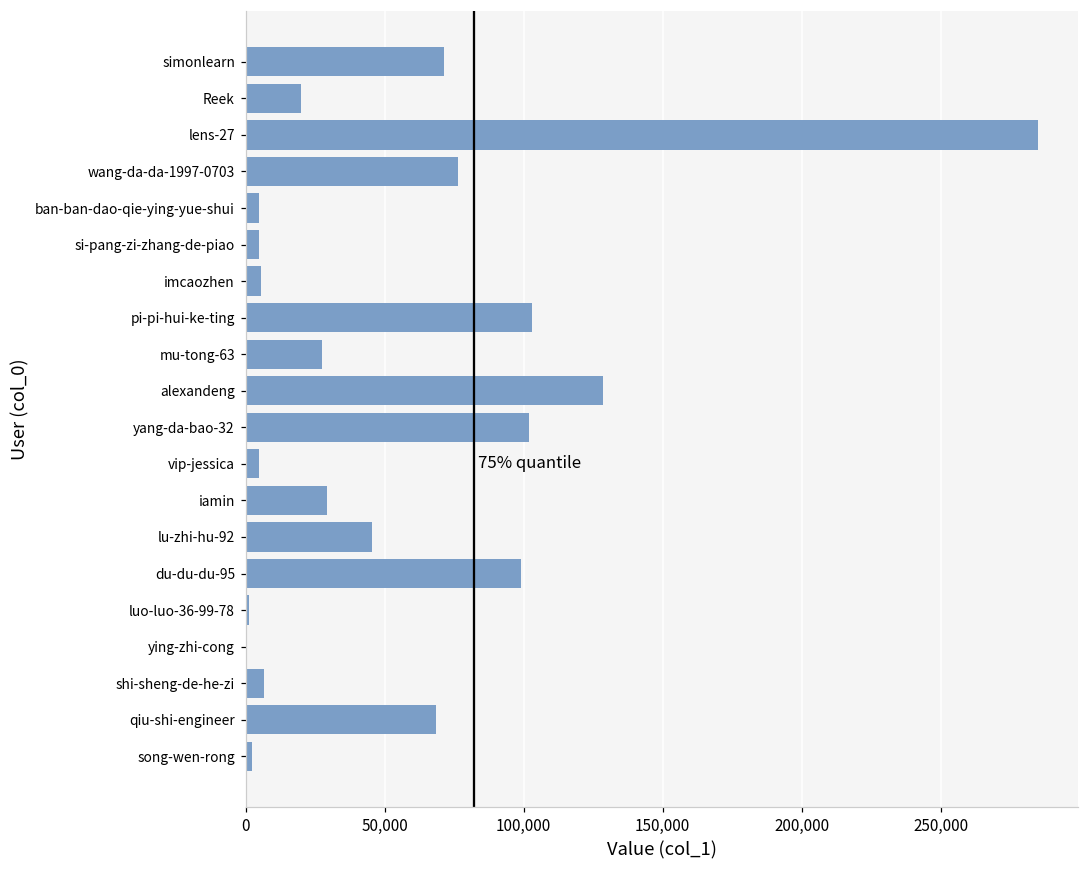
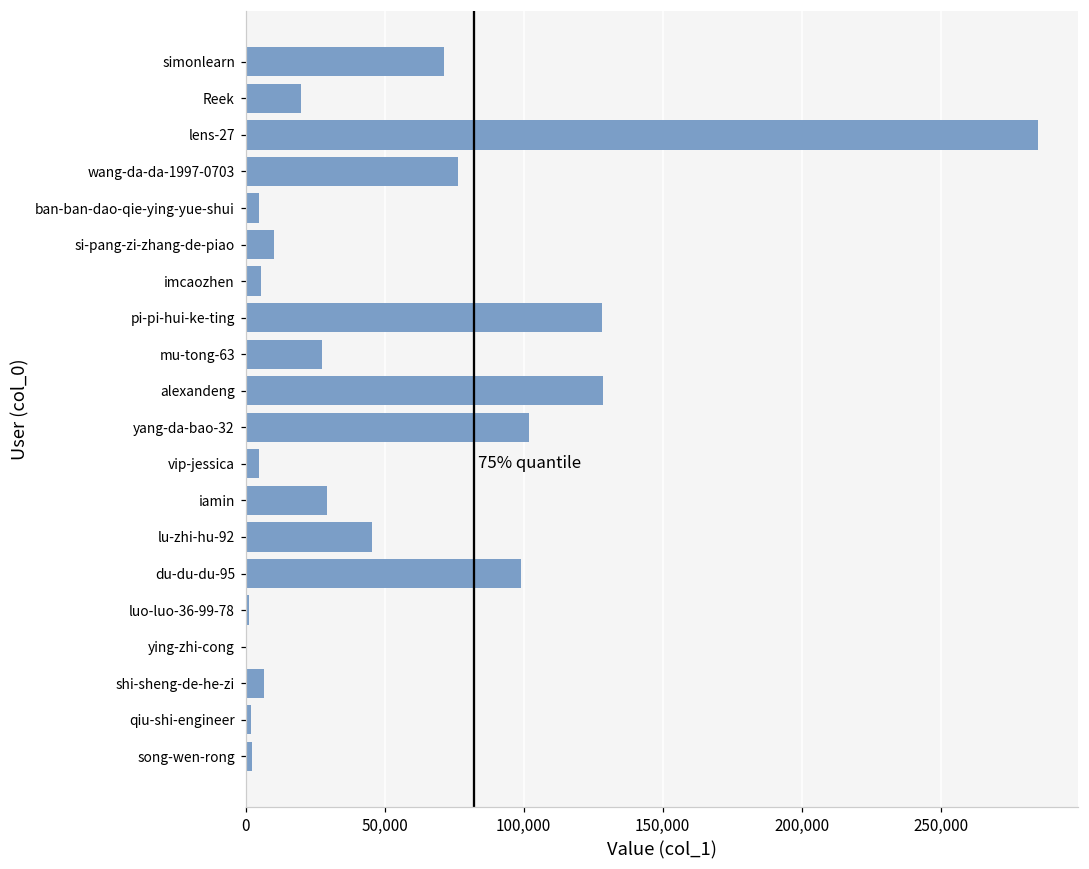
  {
    "simonlearn": "71,000",
    "Reek": "20,000",
    "lens-27": "285,000",
    "wang-da-da-1997-0703": "76,000",
    "ban-ban-dao-qie-ying-yue-shui": "5,000",
-   "si-pang-zi-zhang-de-piao": "5,000",
+   "si-pang-zi-zhang-de-piao": "10,000",
    "imcaozhen": "6,000",
-   "pi-pi-hui-ke-ting": "103,000",
+   "pi-pi-hui-ke-ting": "128,000",
    "mu-tong-63": "27,000",
    "alexandeng": "129,000",
    "vip-jessica": "5,000",
    "iamin": "29,000",
    "lu-zhi-hu-92": "45,000",
    "du-du-du-95": "99,000",
    "luo-luo-36-99-78": "1,000",
    "shi-sheng-de-he-zi": "7,000",
-   "qiu-shi-engineer": "69,000",
+   "qiu-shi-engineer": "2,000",
    "song-wen-rong": "2,000"
  }
